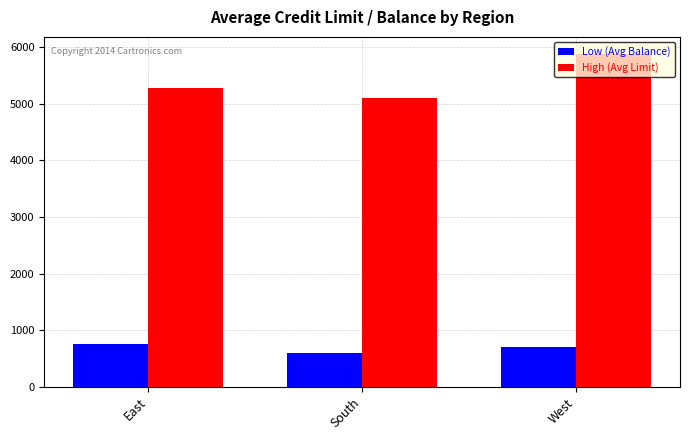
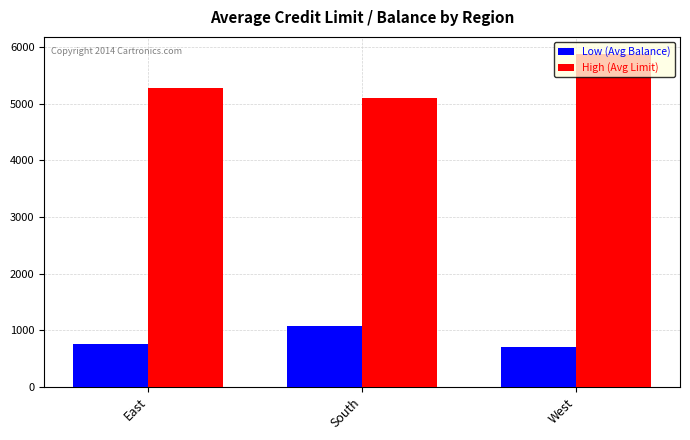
  {
    "Low (Avg Balance)": {
      "East": 800,
-     "South": 600,
+     "South": 1100,
      "West": 700
    },
    "High (Avg Limit)": {
      "East": 5300,
      "South": 5100
    }
  }
